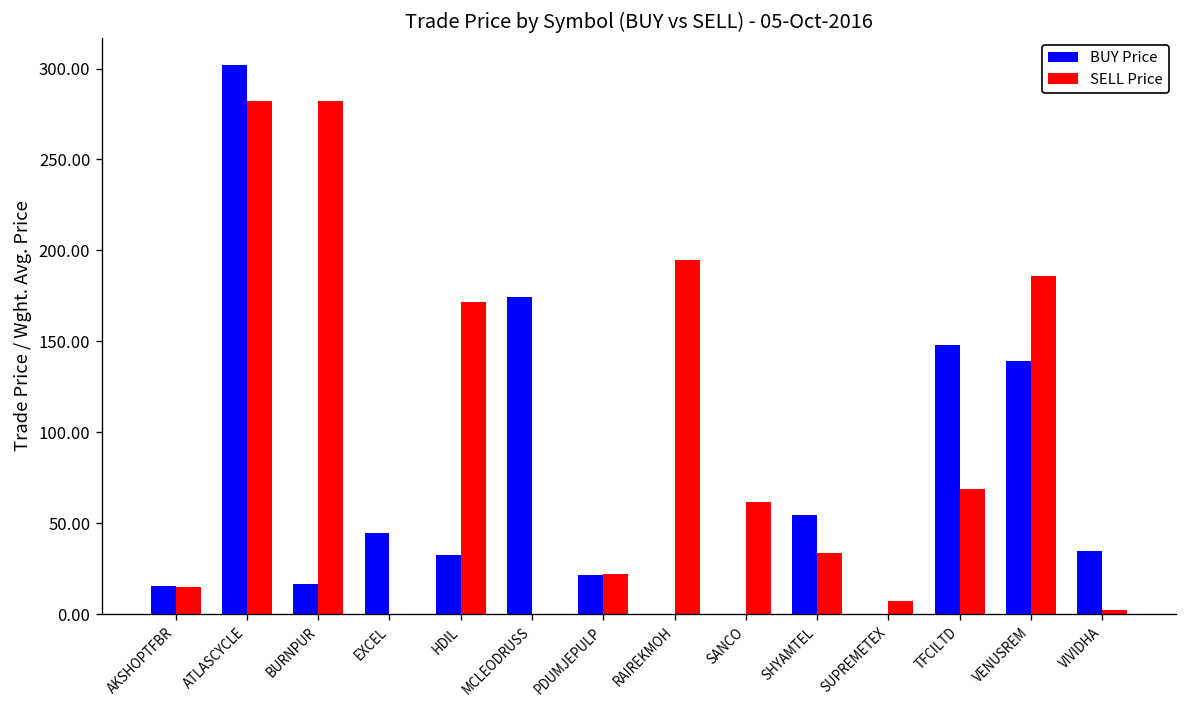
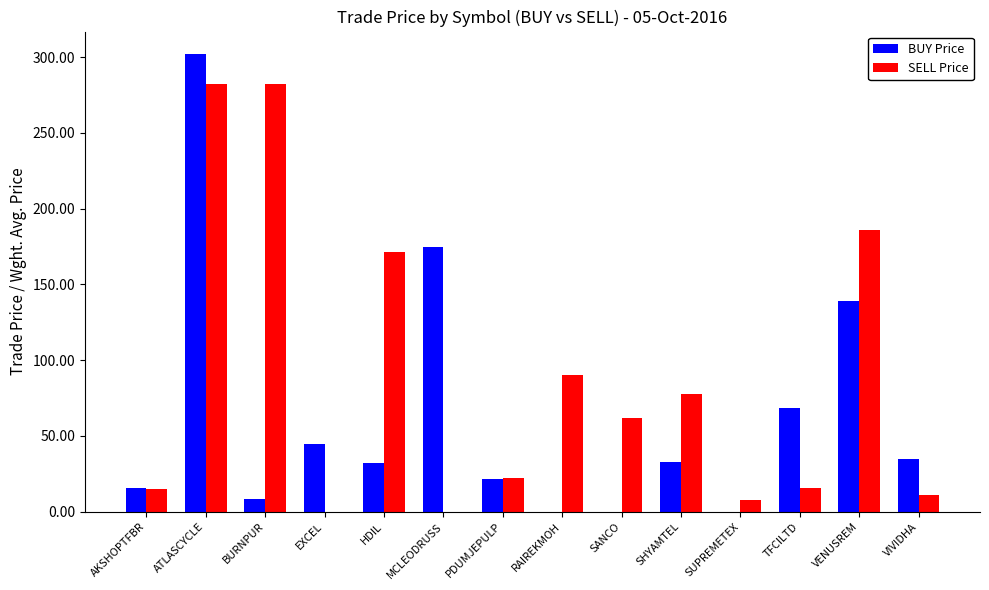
  {
    "BUY Price": {
      "AKSHOPTFBR": 15,
      "ATLASCYCLE": 302,
-     "BURNPUR": 17,
+     "BURNPUR": 9,
      "EXCEL": 44,
      "HDIL": 32,
      "MCLEODRUSS": 175,
      "PDUMJEPULP": 21,
      "RAIREKMOH": 0,
      "SANCO": 0,
-     "SHYAMTEL": 54,
+     "SHYAMTEL": 33,
      "SUPREMETEX": 0,
-     "TFCILTD": 148,
+     "TFCILTD": 68,
      "VENUSREM": 139,
      "VIVIDHA": 35
    },
    "SELL Price": {
      "AKSHOPTFBR": 15,
      "ATLASCYCLE": 282,
      "BURNPUR": 282,
      "EXCEL": 0,
      "HDIL": 171,
      "MCLEODRUSS": 0,
      "PDUMJEPULP": 22,
-     "RAIREKMOH": 195,
+     "RAIREKMOH": 90,
      "SANCO": 62,
-     "SHYAMTEL": 34,
+     "SHYAMTEL": 78,
      "SUPREMETEX": 7,
-     "TFCILTD": 69,
+     "TFCILTD": 16,
      "VENUSREM": 186,
-     "VIVIDHA": 3
+     "VIVIDHA": 11
    }
  }
